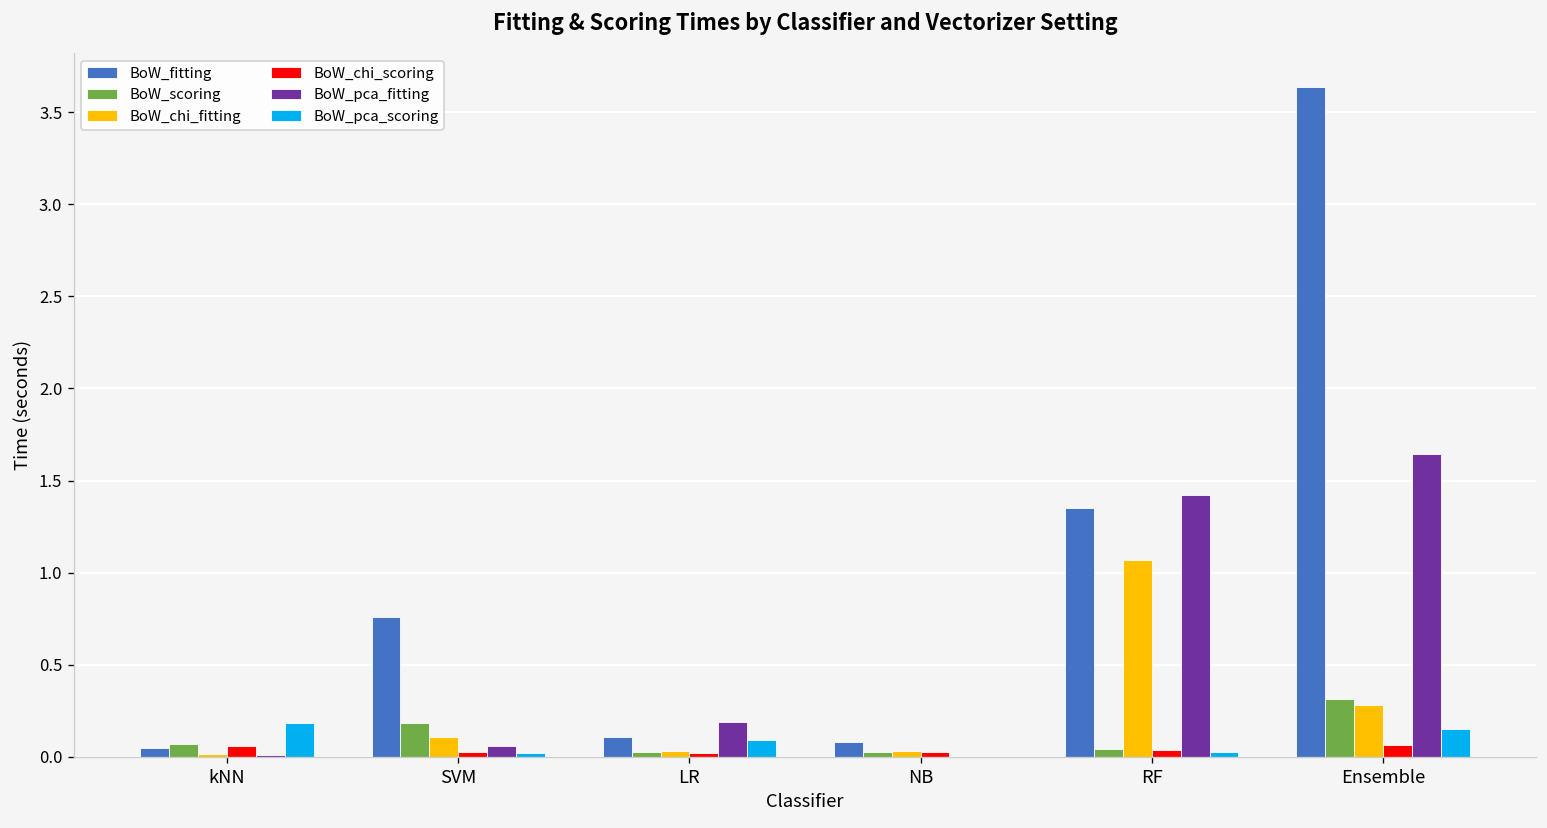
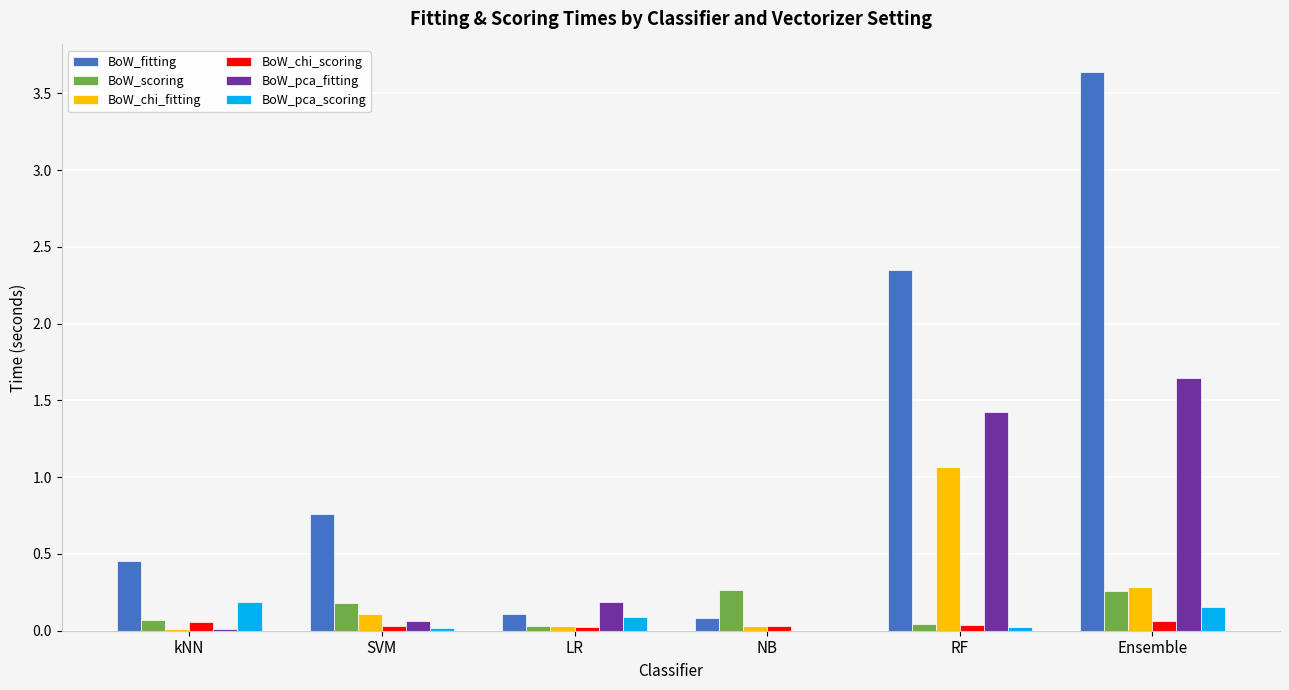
  {
    "BoW_fitting": {
-     "kNN": 0.05,
+     "kNN": 0.46,
      "SVM": 0.76,
      "LR": 0.11,
      "NB": 0.08,
-     "RF": 1.35,
+     "RF": 2.35,
      "Ensemble": 3.64
    },
    "BoW_scoring": {
      "kNN": 0.07,
      "SVM": 0.18,
      "LR": 0.03,
-     "NB": 0.03,
+     "NB": 0.26,
      "RF": 0.04,
-     "Ensemble": 0.32
+     "Ensemble": 0.26
    },
    "BoW_chi_fitting": {
      "SVM": 0.11,
      "LR": 0.03,
      "NB": 0.03,
      "RF": 1.07,
      "Ensemble": 0.28
    },
    "BoW_chi_scoring": {
      "kNN": 0.06,
      "SVM": 0.03,
      "LR": 0.02,
      "NB": 0.03,
      "RF": 0.04,
      "Ensemble": 0.06
    },
    "BoW_pca_fitting": {
      "SVM": 0.06,
      "LR": 0.19,
      "NB": 0.00,
      "RF": 1.42,
      "Ensemble": 1.65
    },
    "BoW_pca_scoring": {
      "kNN": 0.18,
      "SVM": 0.02,
      "LR": 0.09,
      "NB": 0.00,
      "RF": 0.02,
      "Ensemble": 0.15
    }
  }
